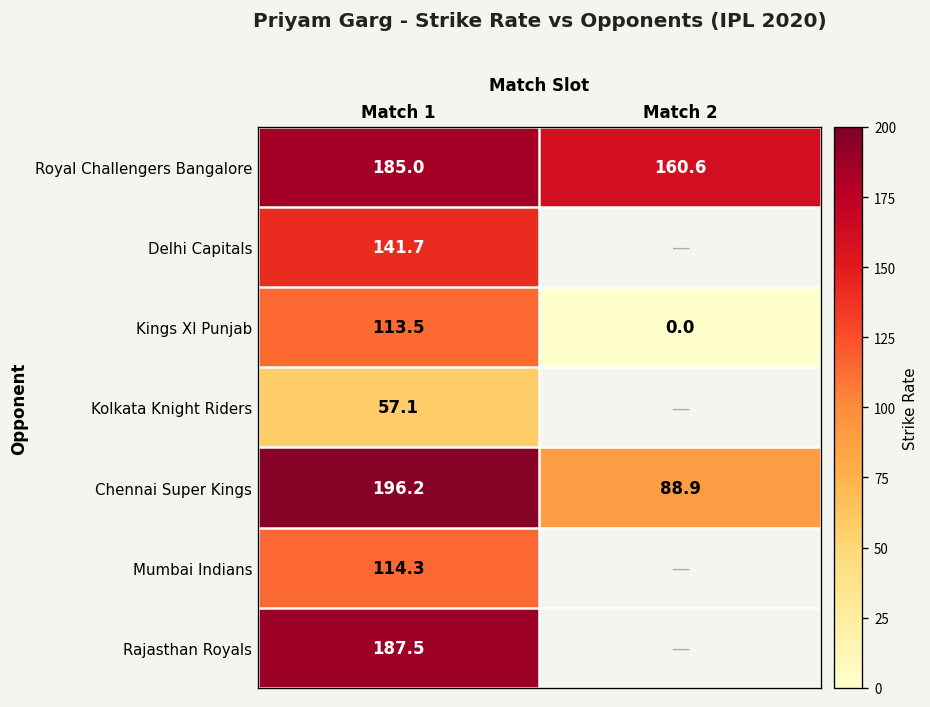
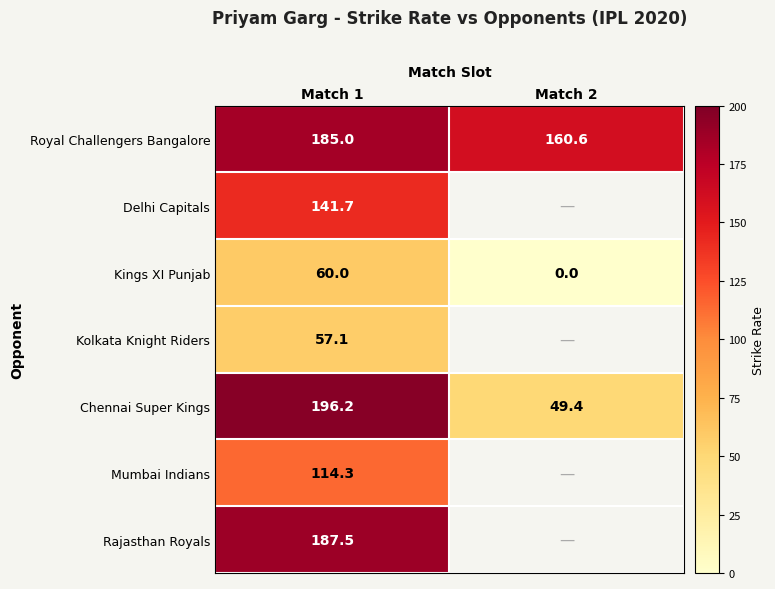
  {
    "Royal Challengers Bangalore": {
      "Match 1": 185.0,
      "Match 2": 160.6
    },
    "Delhi Capitals": {
      "Match 1": 141.7
    },
    "Kings XI Punjab": {
-     "Match 1": 113.5,
+     "Match 1": 60.0,
      "Match 2": 0.0
    },
    "Kolkata Knight Riders": {
      "Match 1": 57.1
    },
    "Chennai Super Kings": {
      "Match 1": 196.2,
-     "Match 2": 88.9
+     "Match 2": 49.4
    },
    "Mumbai Indians": {
      "Match 1": 114.3
    },
    "Rajasthan Royals": {
      "Match 1": 187.5
    }
  }
